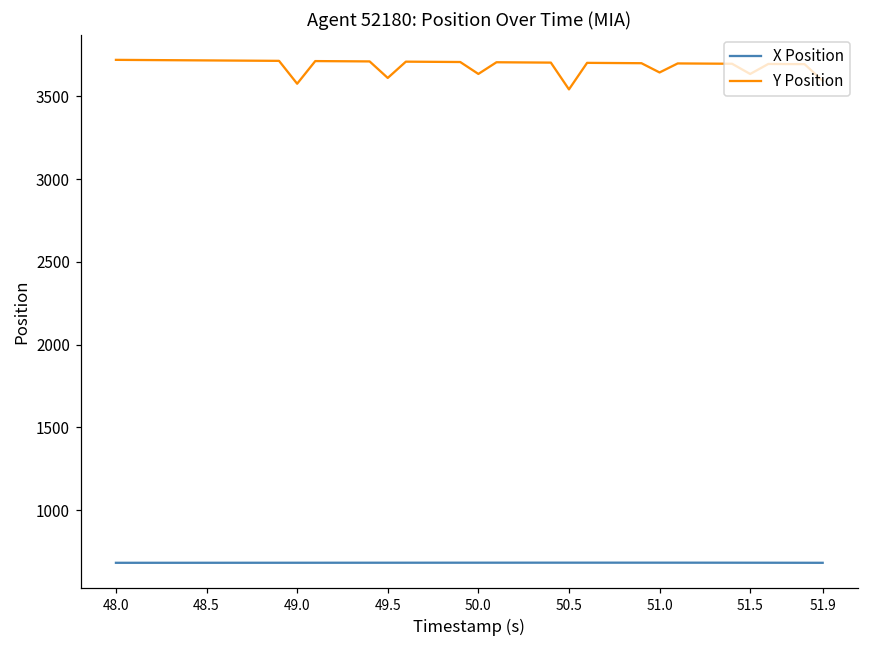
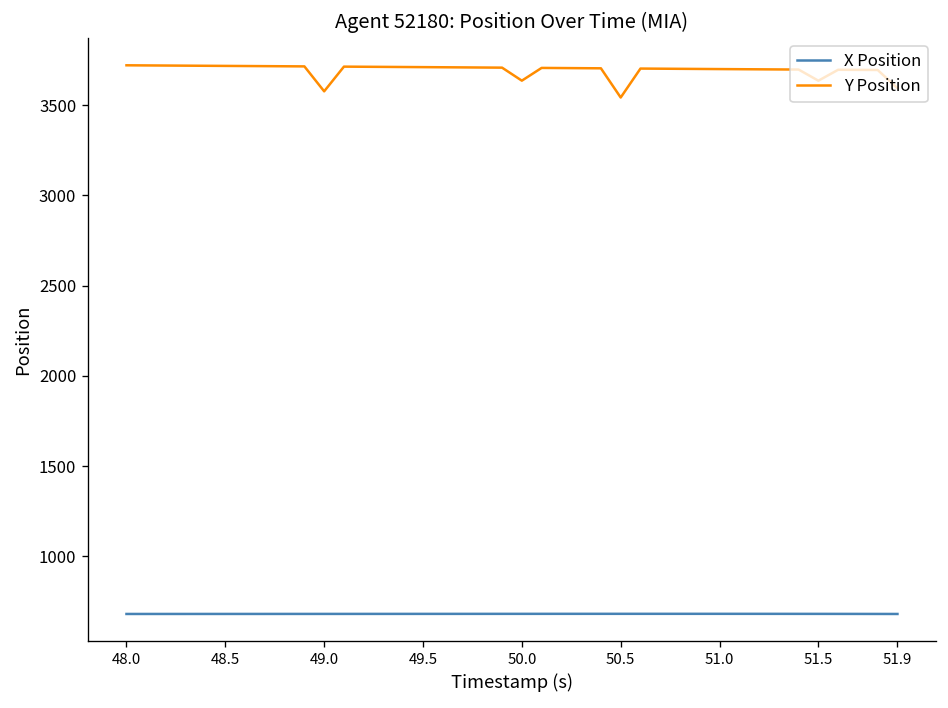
  {
    "X Position": {
      "48.0": 680,
      "48.5": 680,
      "49.0": 680,
      "49.5": 680,
      "50.0": 680,
      "50.5": 680,
      "51.0": 680,
      "51.5": 680,
      "51.9": 680
    },
    "Y Position": {
      "48.0": 3720,
      "48.5": 3720,
      "49.0": 3580,
-     "49.5": 3610,
+     "49.5": 3710,
      "50.0": 3640,
      "50.5": 3540,
-     "51.0": 3650
+     "51.0": 3700
    }
  }
